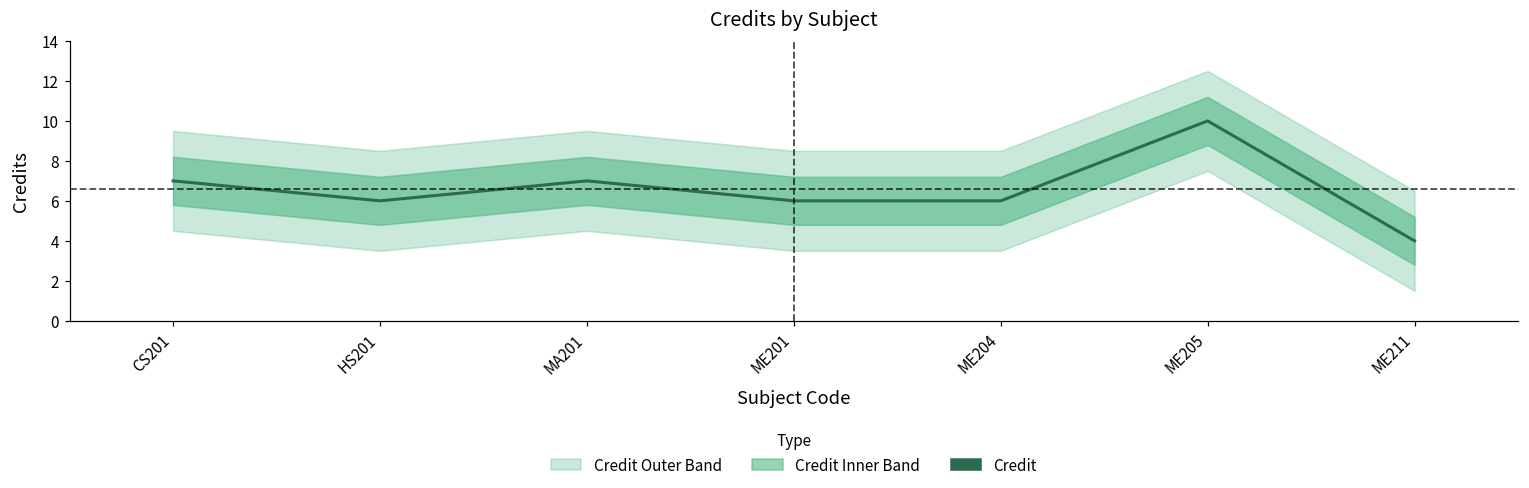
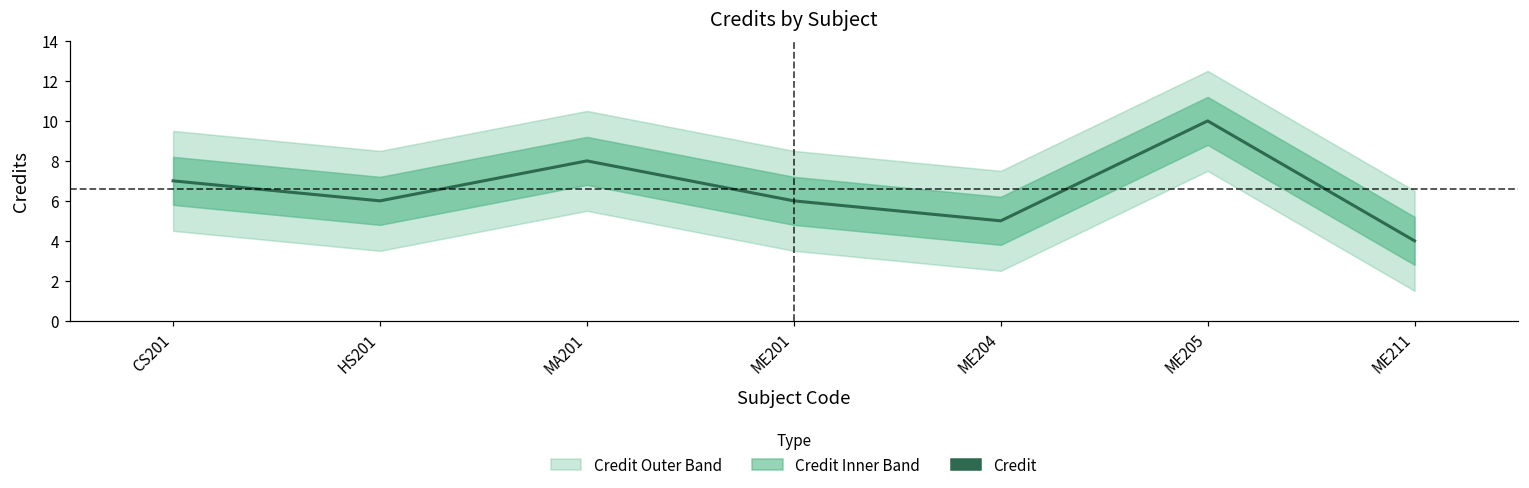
  {
    "Credit": {
      "CS201": 7,
      "HS201": 6,
-     "MA201": 7,
+     "MA201": 8,
      "ME201": 6,
-     "ME204": 6,
+     "ME204": 5,
      "ME205": 10,
      "ME211": 4
    }
  }
